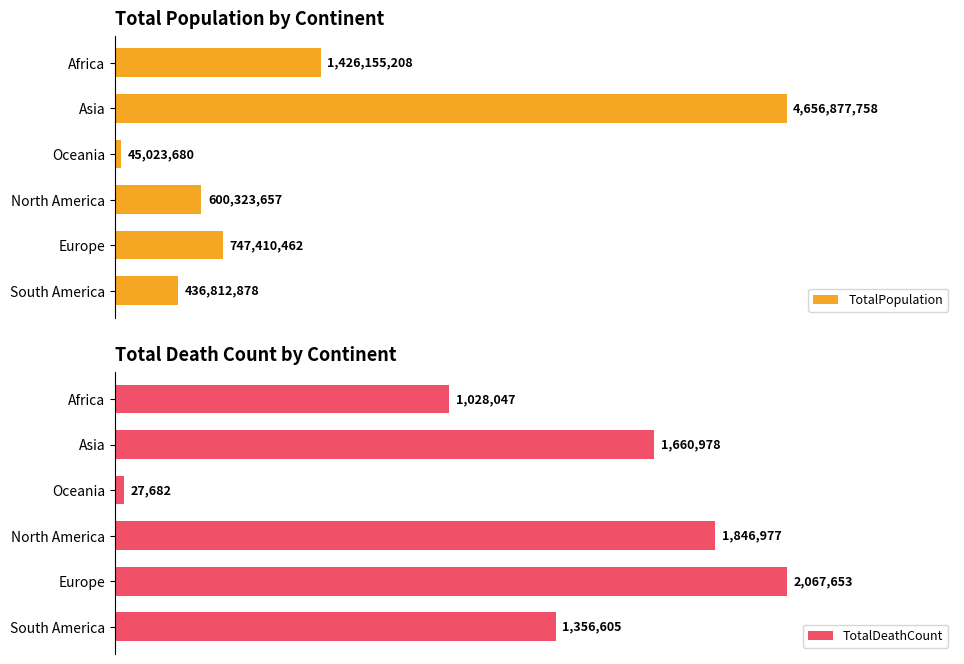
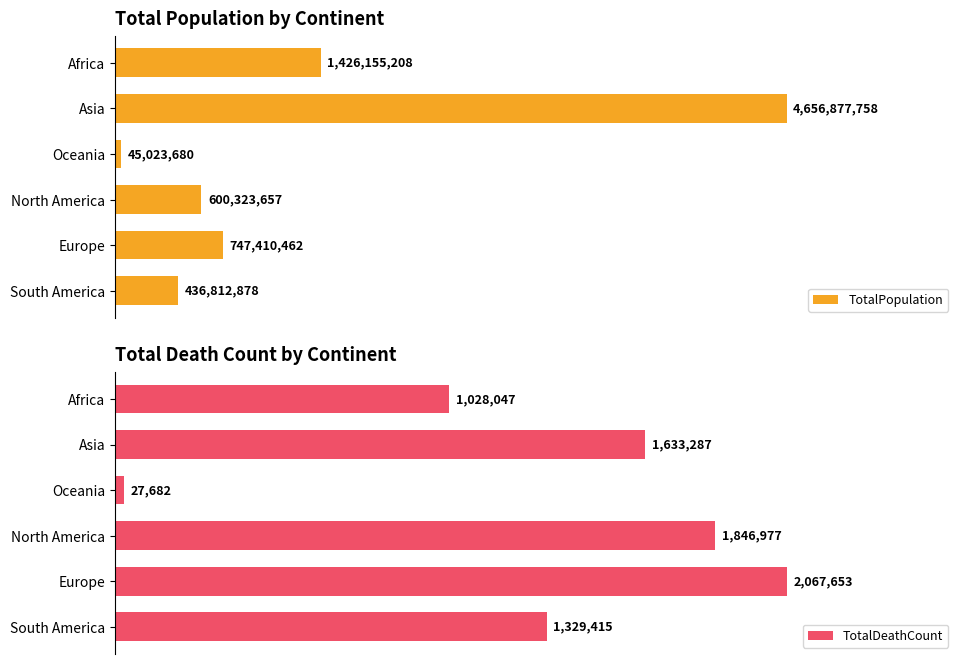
  {
    "Total Population by Continent": {
      "Africa": "1,426,155,208",
      "Asia": "4,656,877,758",
      "Oceania": "45,023,680",
      "North America": "600,323,657",
      "Europe": "747,410,462",
      "South America": "436,812,878"
    },
    "Total Death Count by Continent": {
      "Africa": "1,028,047",
-     "Asia": "1,660,978",
+     "Asia": "1,633,287",
      "Oceania": "27,682",
      "North America": "1,846,977",
      "Europe": "2,067,653",
-     "South America": "1,356,605"
+     "South America": "1,329,415"
    }
  }
